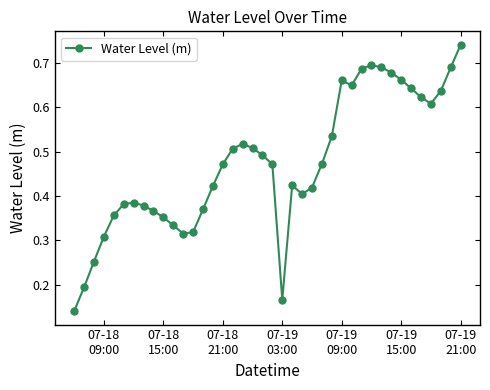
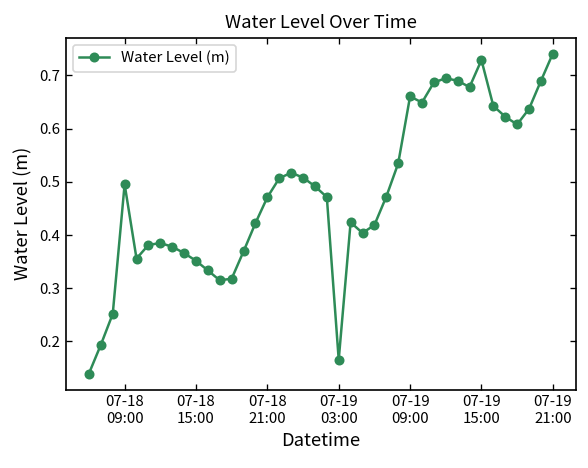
  {
-   "07-18 09:00": 0.31,
+   "07-18 09:00": 0.50,
    "07-18 15:00": 0.35,
    "07-18 21:00": 0.47,
    "07-19 03:00": 0.17,
    "07-19 09:00": 0.66,
-   "07-19 15:00": 0.66,
+   "07-19 15:00": 0.73,
    "07-19 21:00": 0.74
  }
